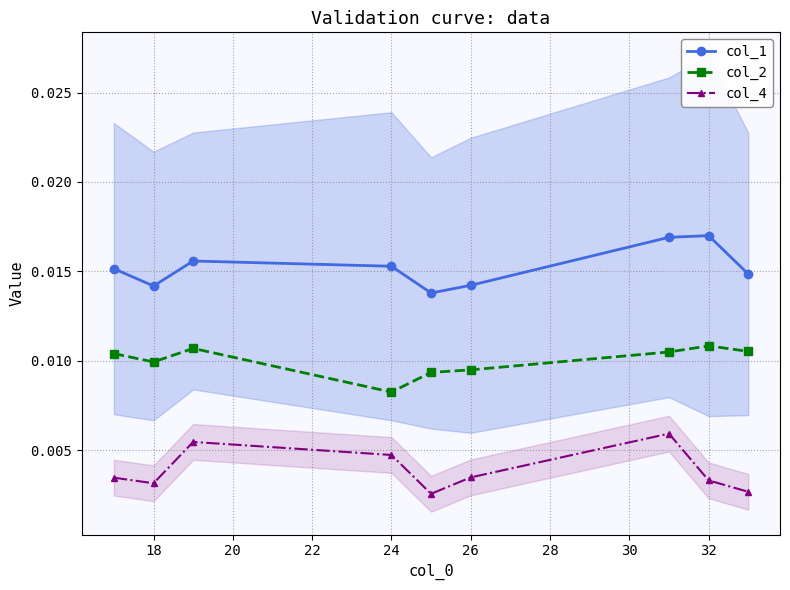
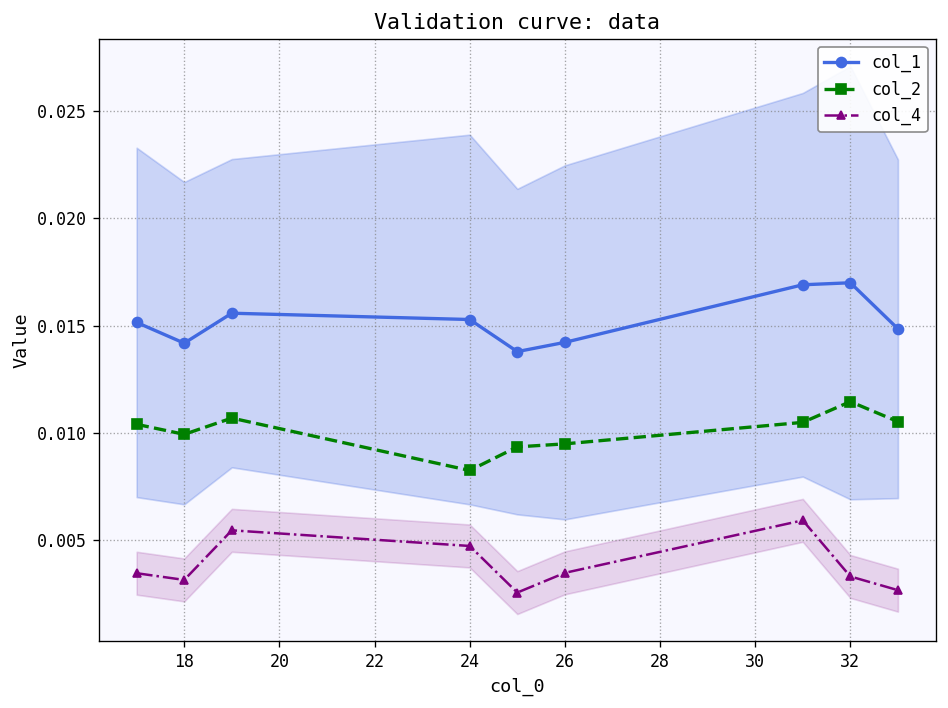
  {
    "col_2": {
      "18": 0.0099,
      "24": 0.0083,
      "26": 0.0095,
-     "32": 0.0108
+     "32": 0.0115
    }
  }
